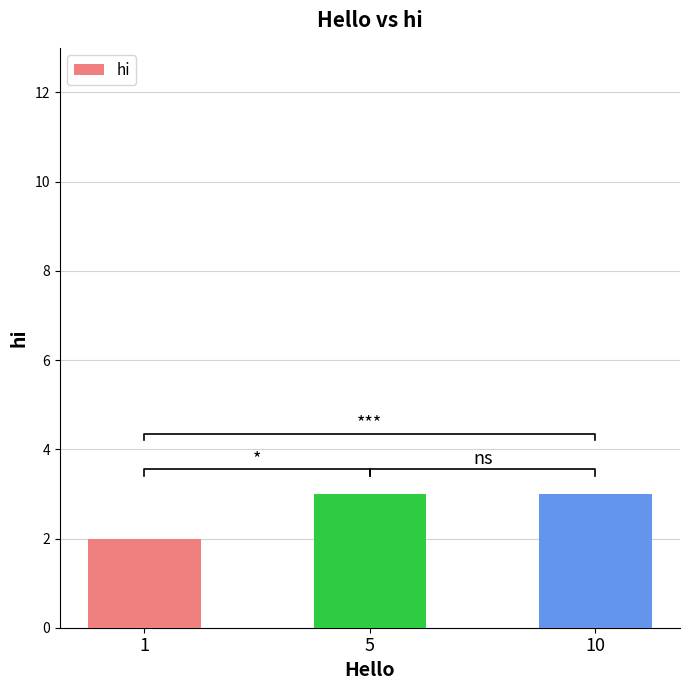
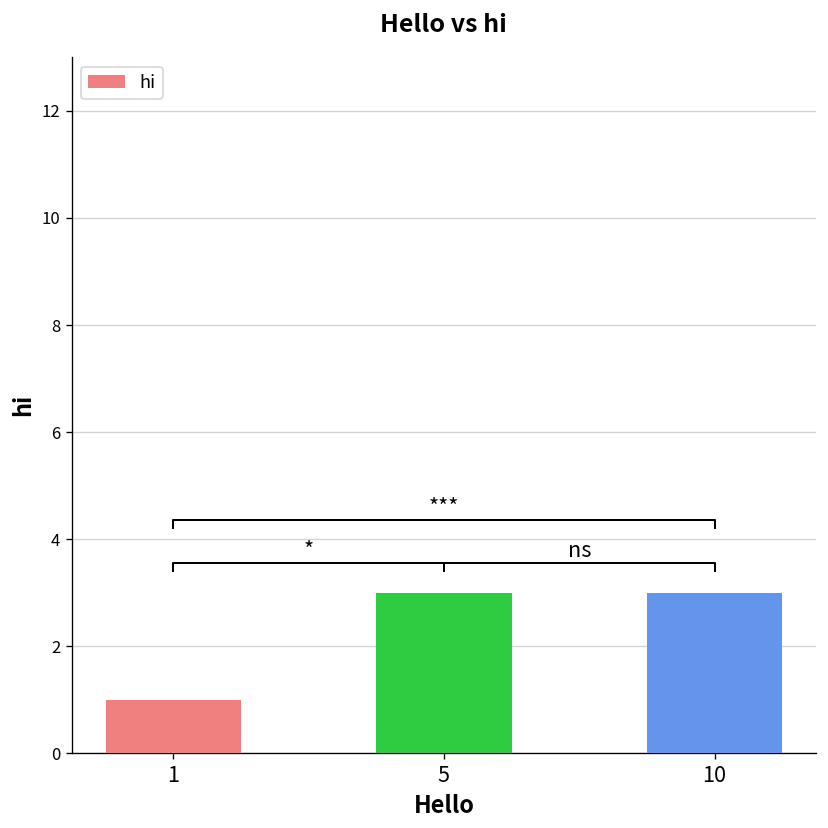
  {
    "hi": {
-     "1": 2,
+     "1": 1,
      "5": 3,
      "10": 3
    }
  }
